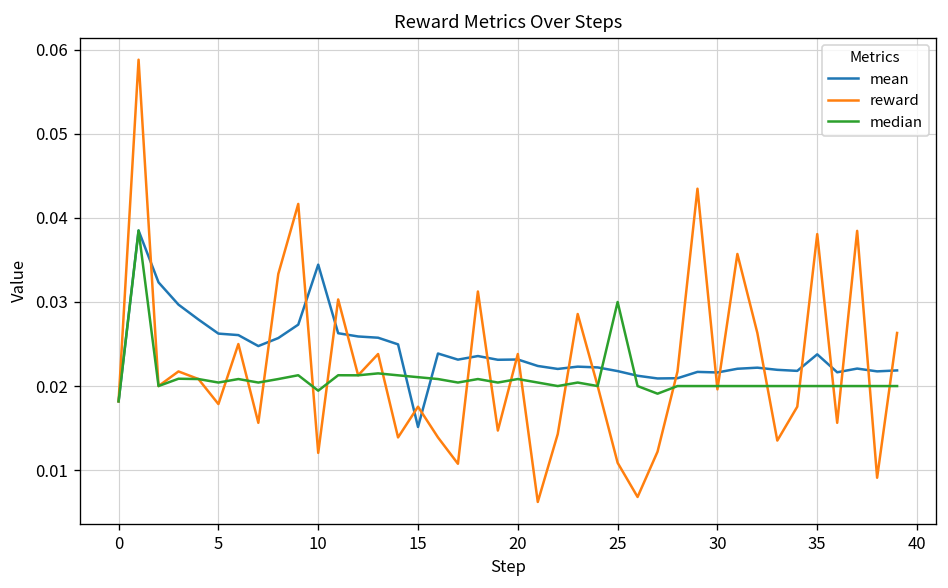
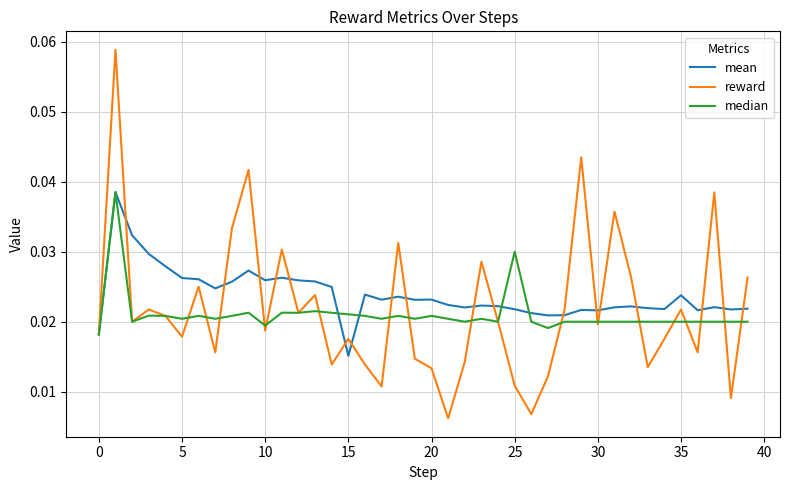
  {
    "mean": {
      "5": 0.026,
-     "10": 0.034,
+     "10": 0.026,
      "15": 0.015,
      "20": 0.023,
      "25": 0.022,
      "30": 0.022,
      "35": 0.024
    },
    "reward": {
      "5": 0.018,
-     "10": 0.012,
+     "10": 0.019,
      "15": 0.018,
-     "20": 0.024,
+     "20": 0.013,
      "25": 0.011,
      "30": 0.020,
-     "35": 0.038
+     "35": 0.022
    },
    "median": {
      "5": 0.020,
      "10": 0.019,
      "15": 0.021,
      "20": 0.021,
      "25": 0.030,
      "30": 0.020,
      "35": 0.020
    }
  }
